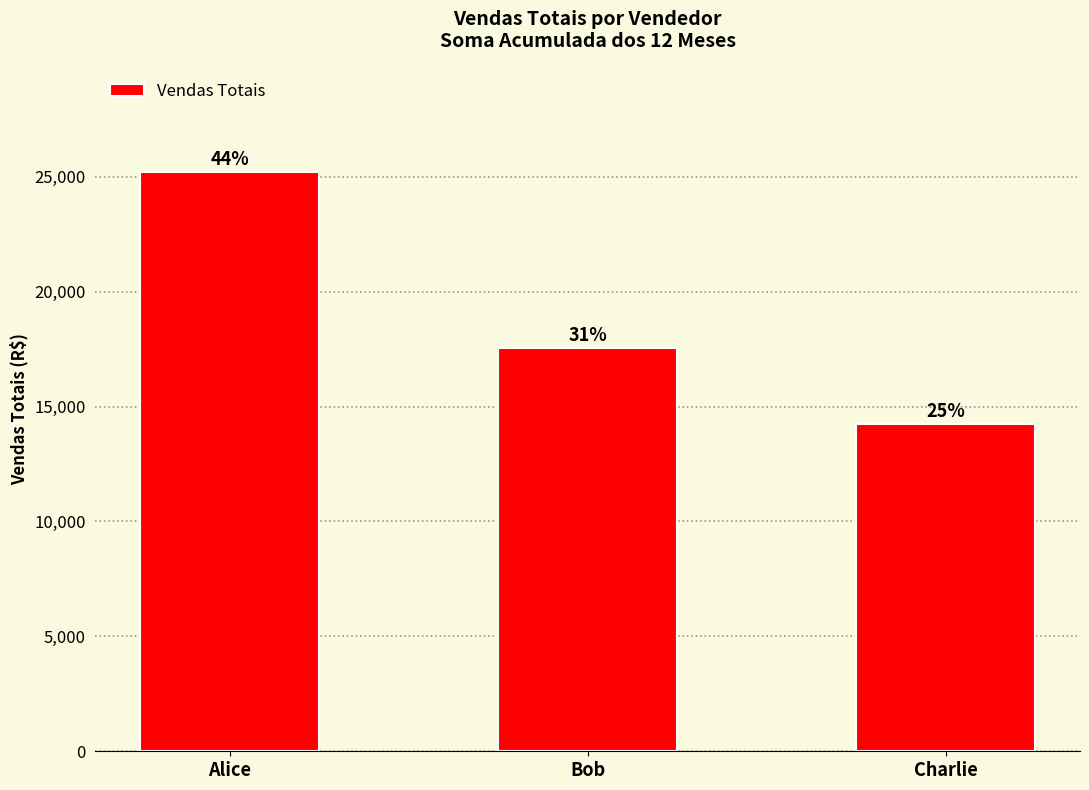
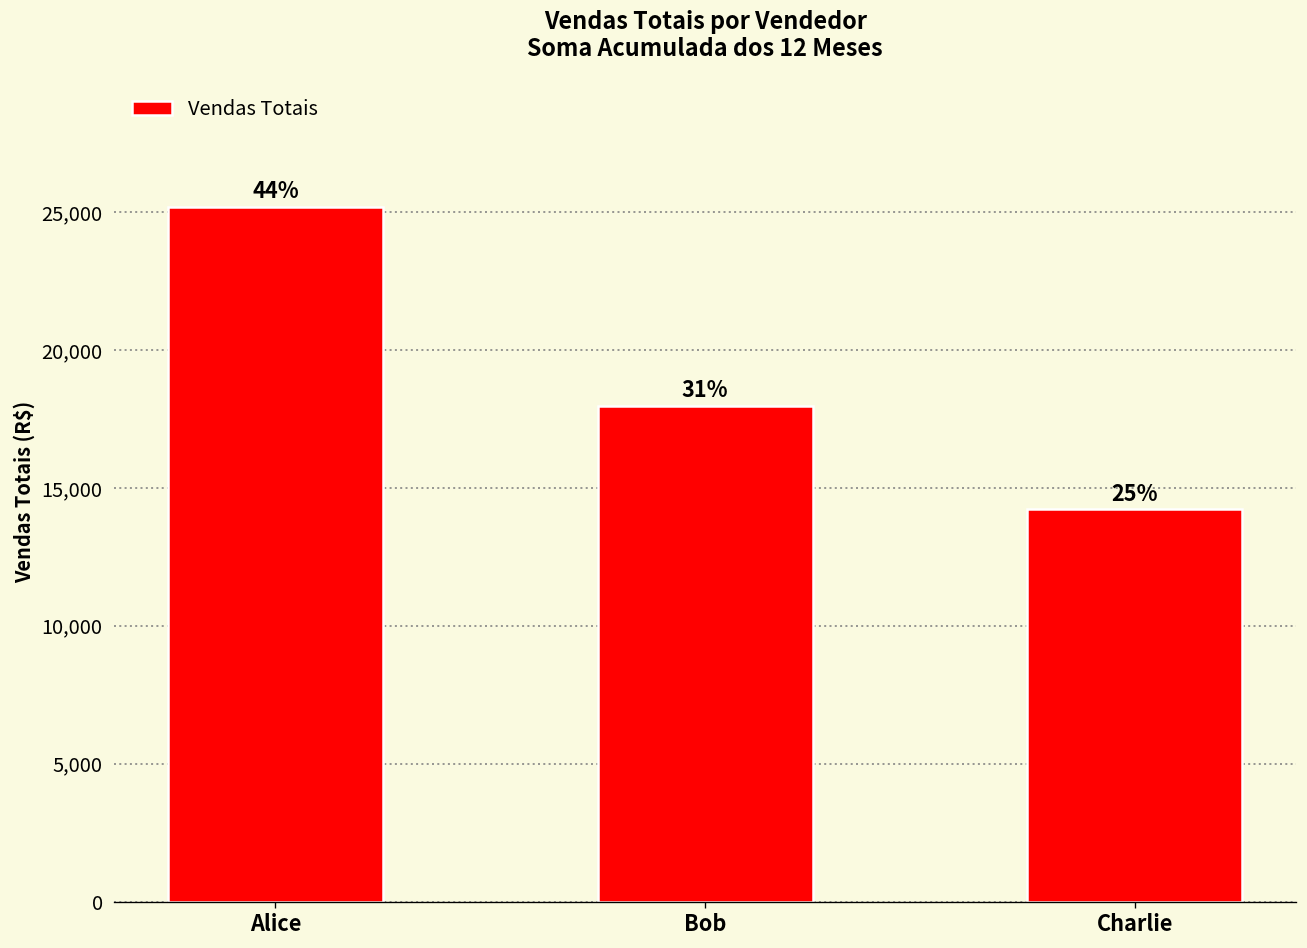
  {
-   "Bob": "17,600"
+   "Bob": "18,000"
  }
